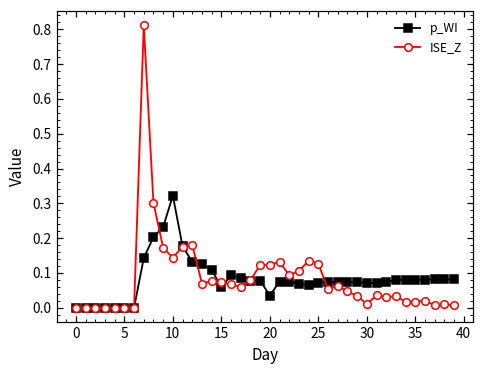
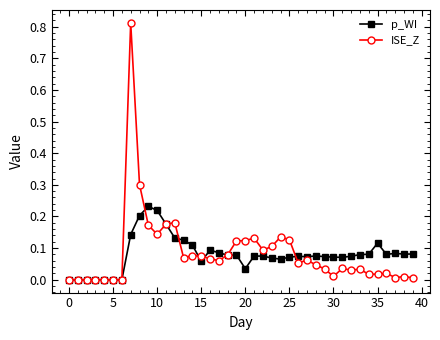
  {
    "p_WI": {
-     "10": 0.32,
+     "10": 0.22,
      "15": 0.06,
      "20": 0.03,
      "25": 0.07,
      "30": 0.07,
-     "35": 0.08
+     "35": 0.12
    },
    "ISE_Z": {
      "10": 0.14,
      "15": 0.07,
      "20": 0.12,
      "25": 0.13,
      "30": 0.01,
      "35": 0.02
    }
  }
